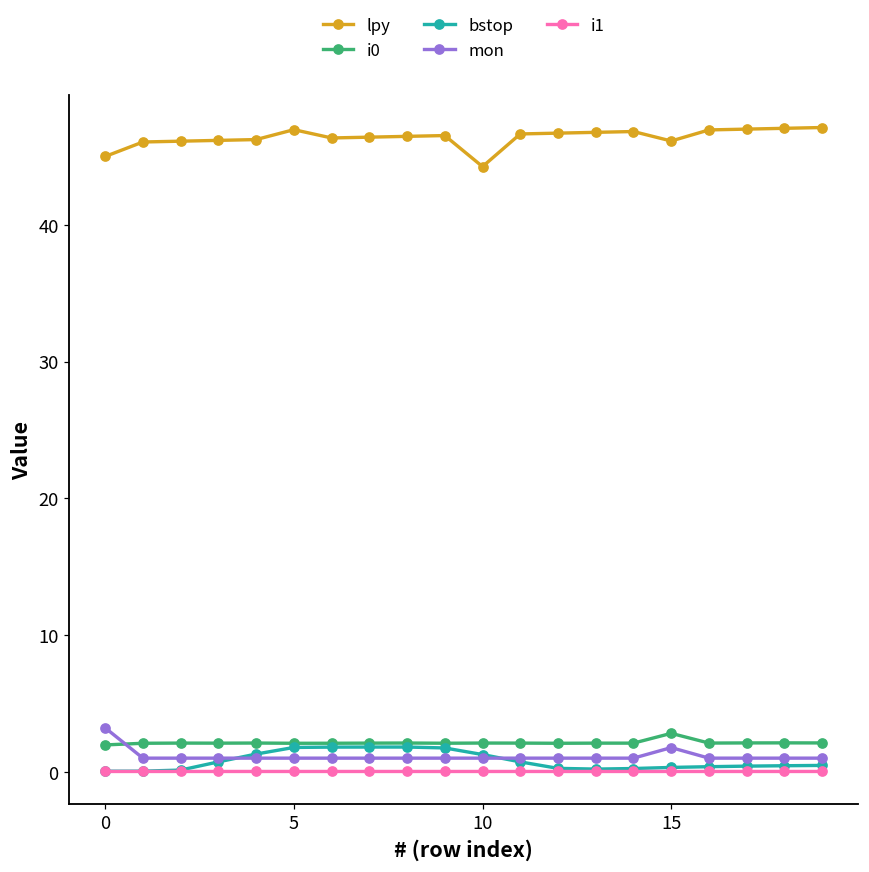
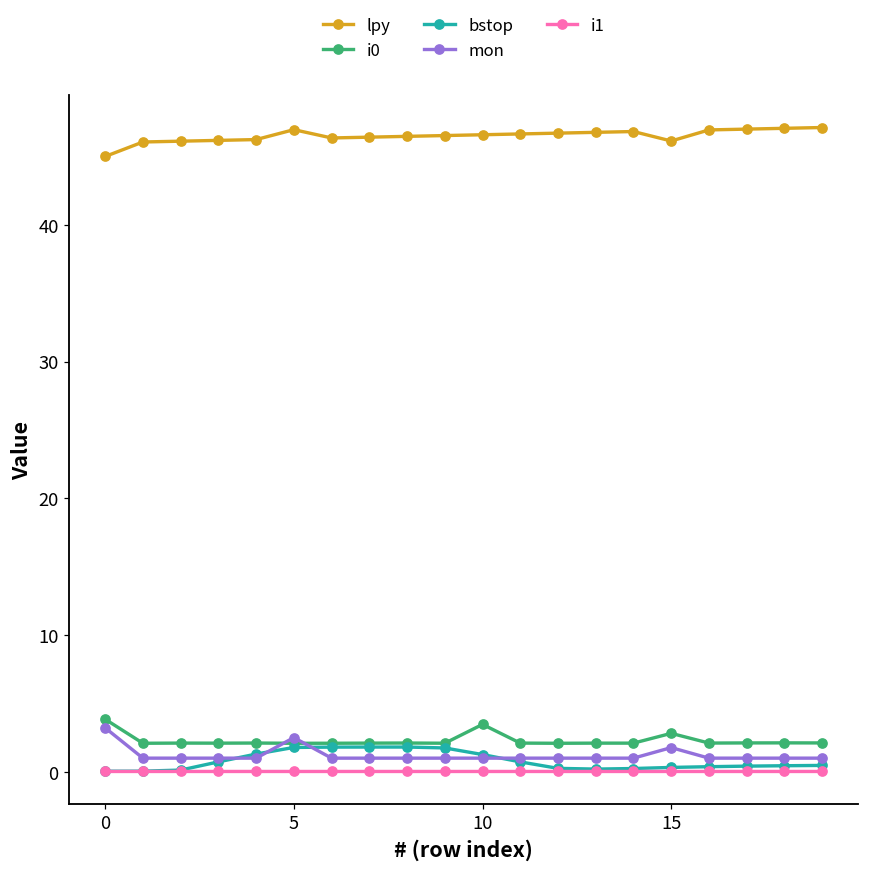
  {
    "lpy": {
      "0": 45.0,
      "5": 47.0,
-     "10": 44.3,
+     "10": 46.6,
      "15": 46.1
    },
    "i0": {
-     "0": 2.0,
+     "0": 3.8,
      "5": 2.1,
-     "10": 2.1,
+     "10": 3.5,
      "15": 2.8
    },
    "bstop": {
      "5": 1.8,
      "10": 1.3,
      "15": 0.3
    },
    "mon": {
      "0": 3.2,
-     "5": 1.0,
+     "5": 2.5,
      "10": 1.0,
      "15": 1.8
    },
    "i1": {
      "5": 0.0,
      "10": 0.0,
      "15": 0.0
    }
  }
